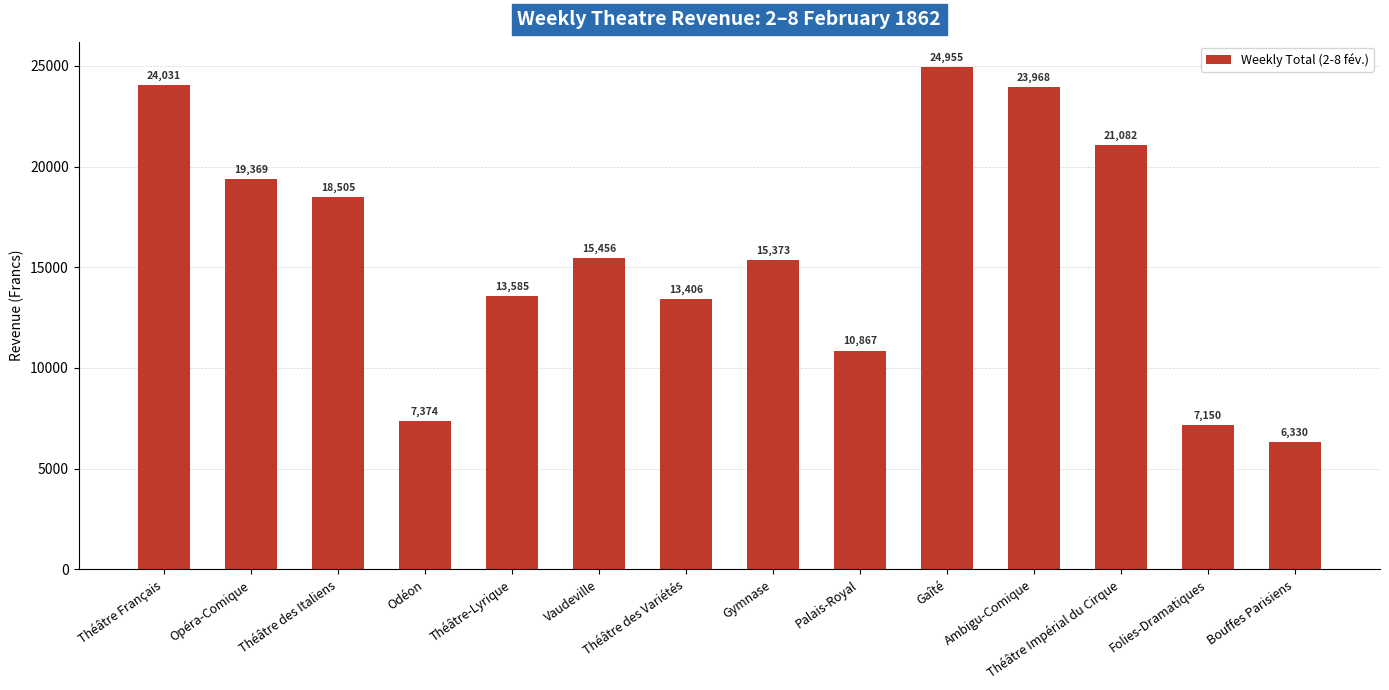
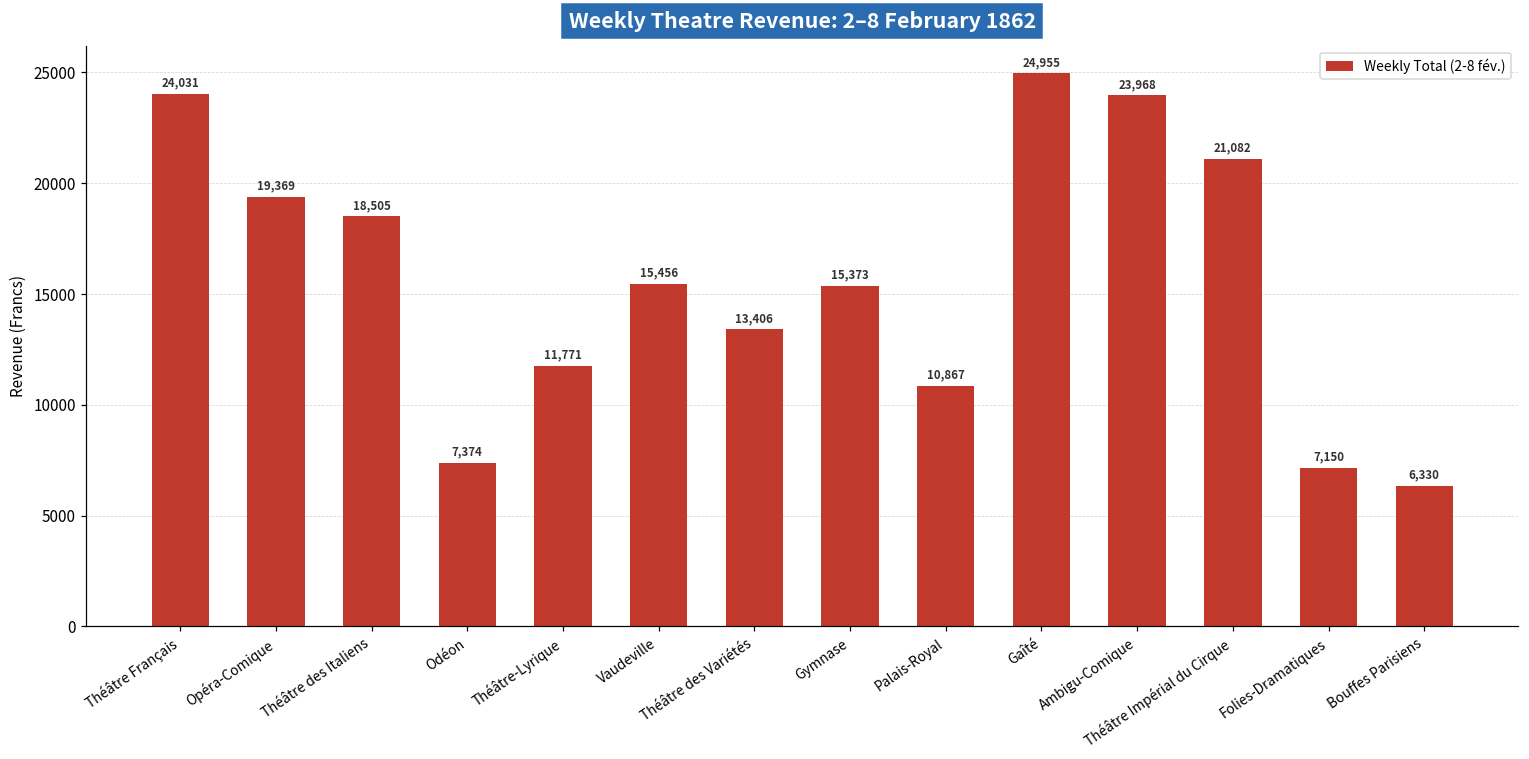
  {
    "Théâtre Français": "24,031",
    "Opéra-Comique": "19,369",
    "Théâtre des Italiens": "18,505",
    "Odéon": "7,374",
-   "Théâtre-Lyrique": "13,585",
+   "Théâtre-Lyrique": "11,771",
    "Vaudeville": "15,456",
    "Théâtre des Variétés": "13,406",
    "Gymnase": "15,373",
    "Palais-Royal": "10,867",
    "Gaîté": "24,955",
    "Ambigu-Comique": "23,968",
    "Théâtre Impérial du Cirque": "21,082",
    "Folies-Dramatiques": "7,150",
    "Bouffes Parisiens": "6,330"
  }
